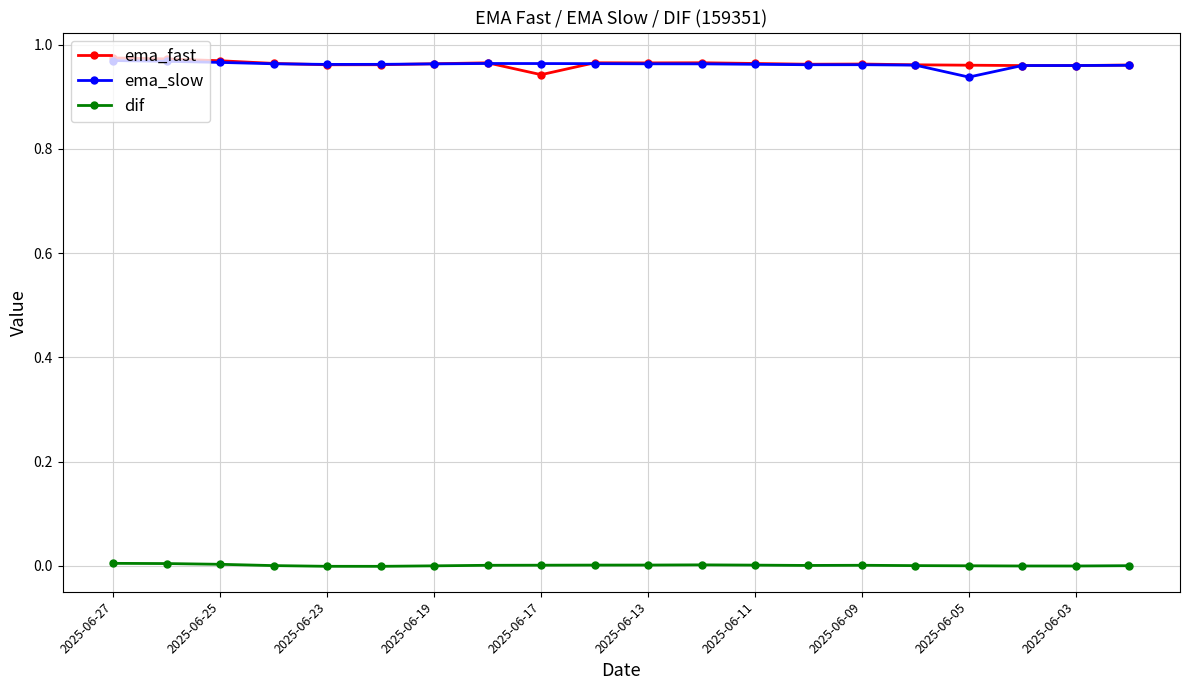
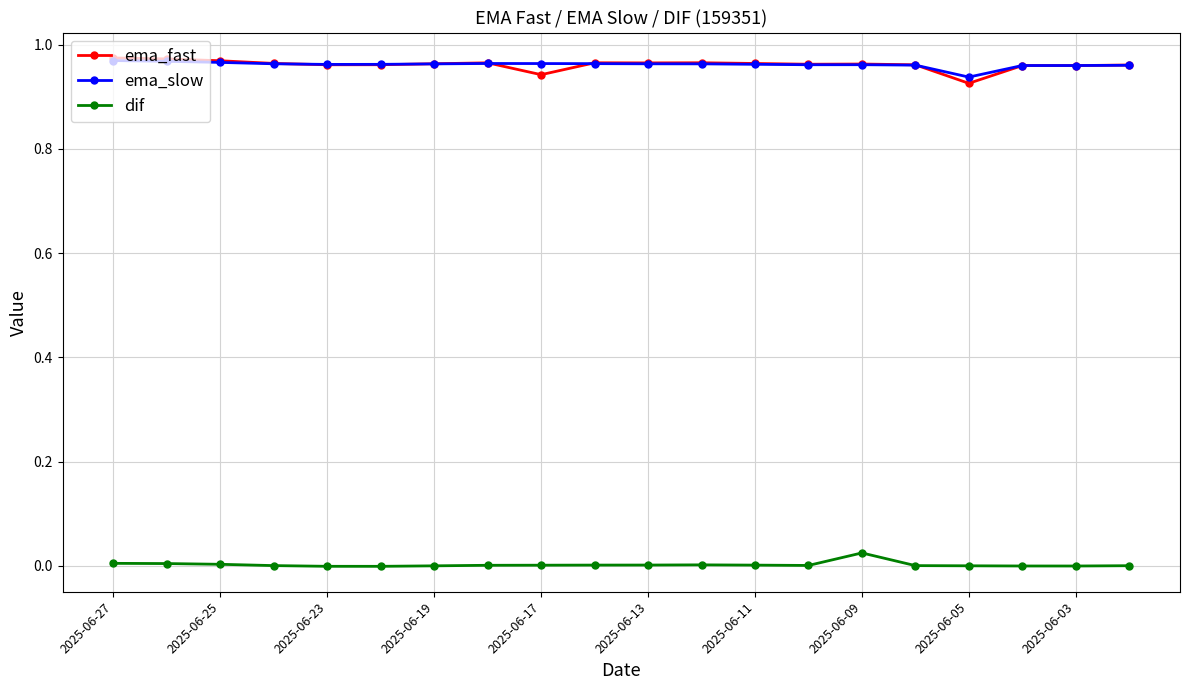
  {
    "ema_fast": {
      "2025-06-17": 0.94,
-     "2025-06-05": 0.96
+     "2025-06-05": 0.93
    },
    "ema_slow": {
      "2025-06-17": 0.96,
      "2025-06-05": 0.94
    },
    "dif": {
      "2025-06-27": 0.00,
      "2025-06-25": 0.00,
      "2025-06-23": 0.00,
      "2025-06-19": 0.00,
      "2025-06-17": 0.00,
      "2025-06-13": 0.00,
      "2025-06-11": 0.00,
-     "2025-06-09": 0.00,
+     "2025-06-09": 0.02,
      "2025-06-05": 0.00,
      "2025-06-03": 0.00
    }
  }
